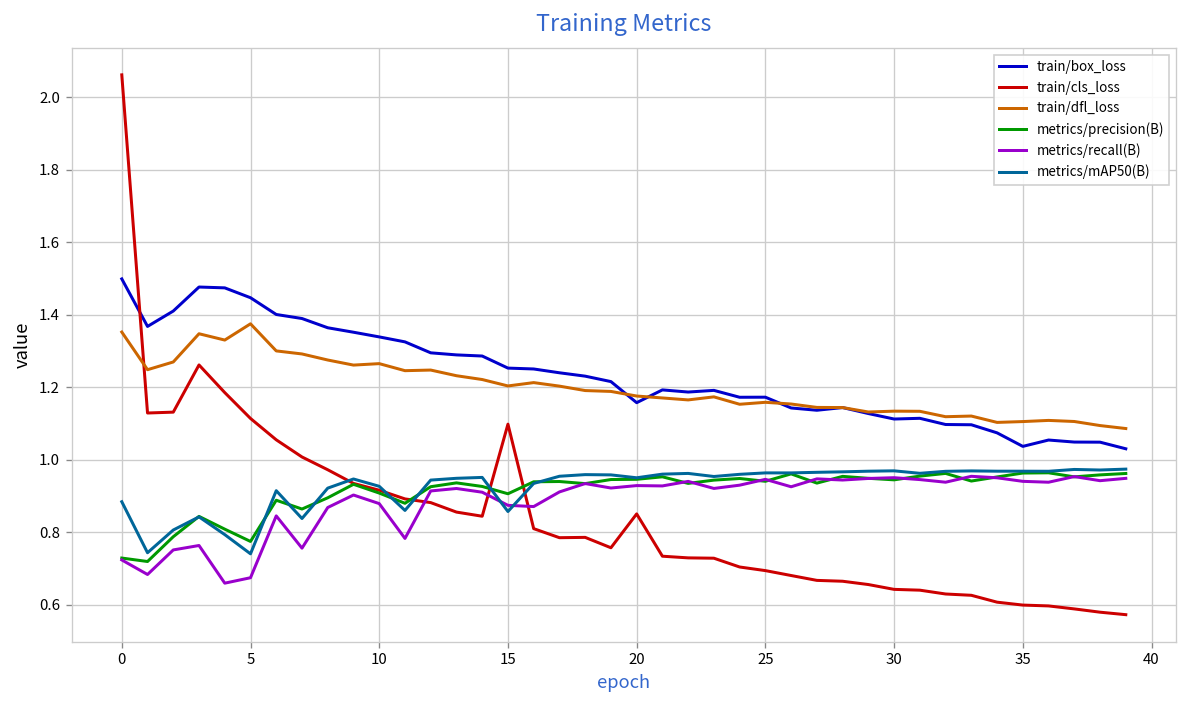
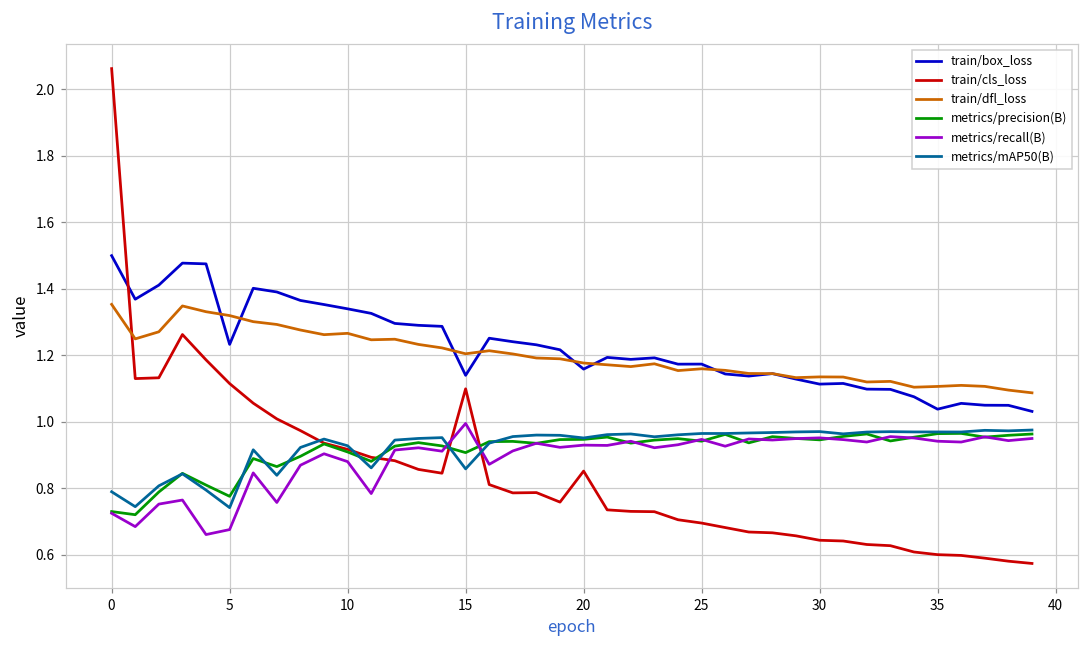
  {
    "train/box_loss": {
      "0": 1.50,
-     "5": 1.45,
+     "5": 1.23,
      "10": 1.34,
-     "15": 1.25,
+     "15": 1.14,
      "20": 1.16,
      "25": 1.17,
      "30": 1.11,
      "35": 1.04
    },
    "train/cls_loss": {
      "0": 2.06,
      "5": 1.11,
      "15": 1.10,
      "20": 0.85,
      "25": 0.69,
      "30": 0.64,
      "35": 0.60
    },
    "train/dfl_loss": {
      "0": 1.35,
-     "5": 1.38,
+     "5": 1.32,
      "10": 1.27,
      "15": 1.20,
      "20": 1.18,
      "25": 1.16,
      "30": 1.13,
      "35": 1.11
    },
    "metrics/precision(B)": {
      "5": 0.78,
      "15": 0.91
    },
    "metrics/recall(B)": {
      "5": 0.68,
      "10": 0.88,
-     "15": 0.87,
+     "15": 0.99,
      "20": 0.93,
      "35": 0.94
    },
    "metrics/mAP50(B)": {
-     "0": 0.88,
+     "0": 0.79,
      "5": 0.74,
      "10": 0.93,
      "15": 0.86,
      "25": 0.96,
      "30": 0.97
    }
  }
